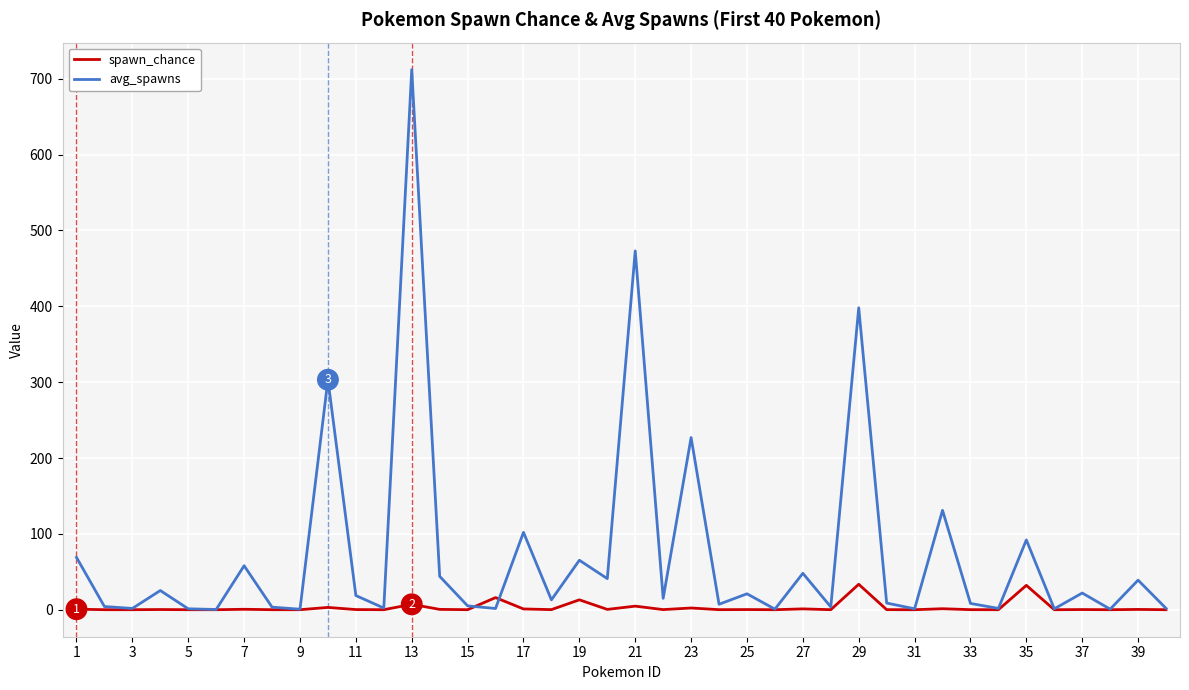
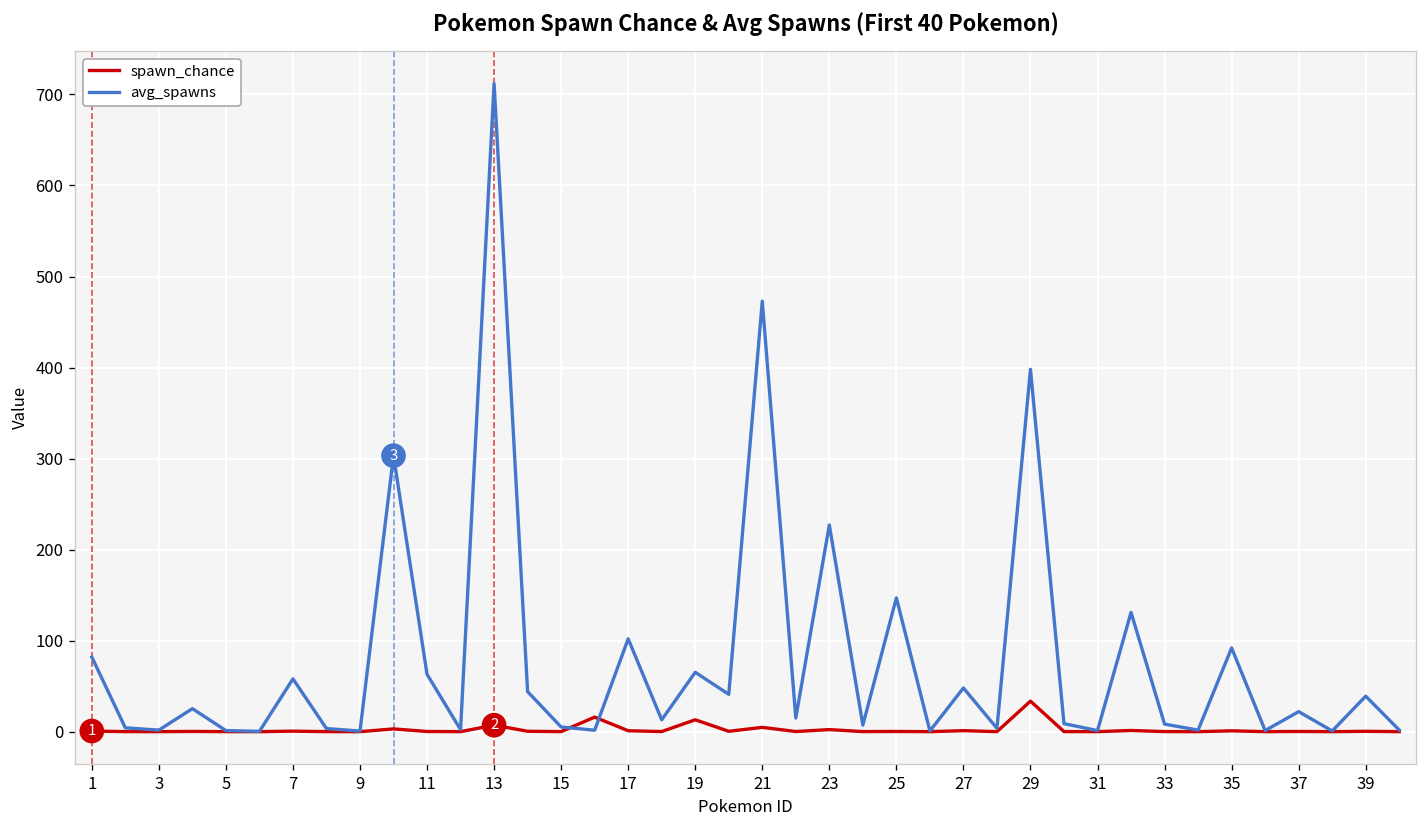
  {
    "spawn_chance": {
      "7": 0,
      "11": 0,
      "15": 0,
      "17": 0,
      "19": 10,
      "21": 0,
      "23": 0,
      "25": 0,
      "27": 0,
      "29": 30,
      "33": 0,
-     "35": 30,
+     "35": 0,
      "37": 0,
      "39": 0
    },
    "avg_spawns": {
-     "1": 70,
+     "1": 80,
      "7": 60,
-     "11": 20,
+     "11": 60,
      "13": 710,
      "15": 10,
      "17": 100,
      "19": 70,
      "21": 470,
      "23": 230,
-     "25": 20,
+     "25": 150,
      "27": 50,
      "29": 400,
      "33": 10,
      "35": 90,
      "37": 20,
      "39": 40
    }
  }
